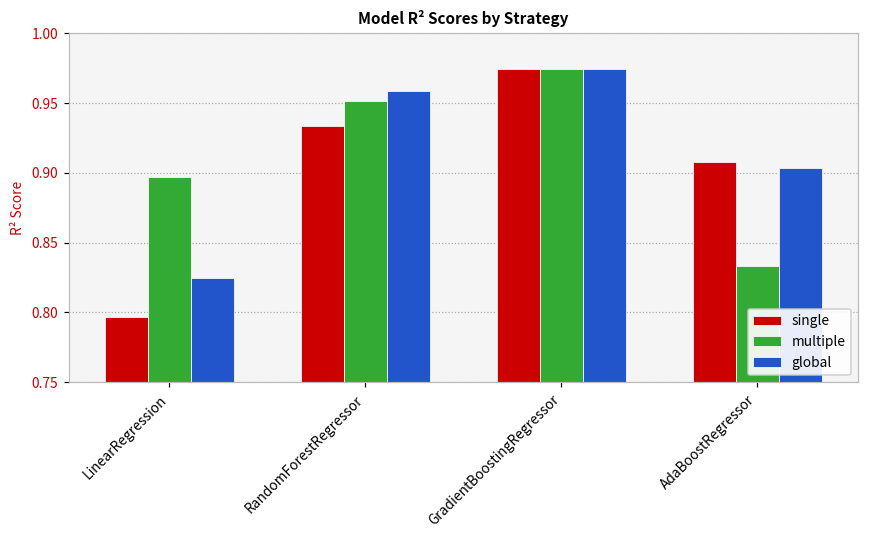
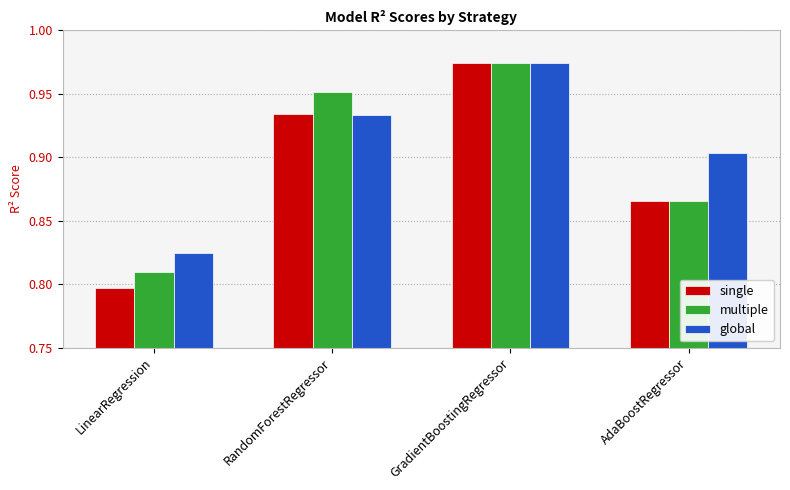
  {
    "single": {
      "LinearRegression": 0.797,
      "RandomForestRegressor": 0.934,
      "GradientBoostingRegressor": 0.974,
-     "AdaBoostRegressor": 0.908
+     "AdaBoostRegressor": 0.865
    },
    "multiple": {
-     "LinearRegression": 0.897,
+     "LinearRegression": 0.809,
      "RandomForestRegressor": 0.952,
      "GradientBoostingRegressor": 0.974,
-     "AdaBoostRegressor": 0.833
+     "AdaBoostRegressor": 0.865
    },
    "global": {
      "LinearRegression": 0.825,
-     "RandomForestRegressor": 0.959,
+     "RandomForestRegressor": 0.934,
      "GradientBoostingRegressor": 0.974,
      "AdaBoostRegressor": 0.903
    }
  }
